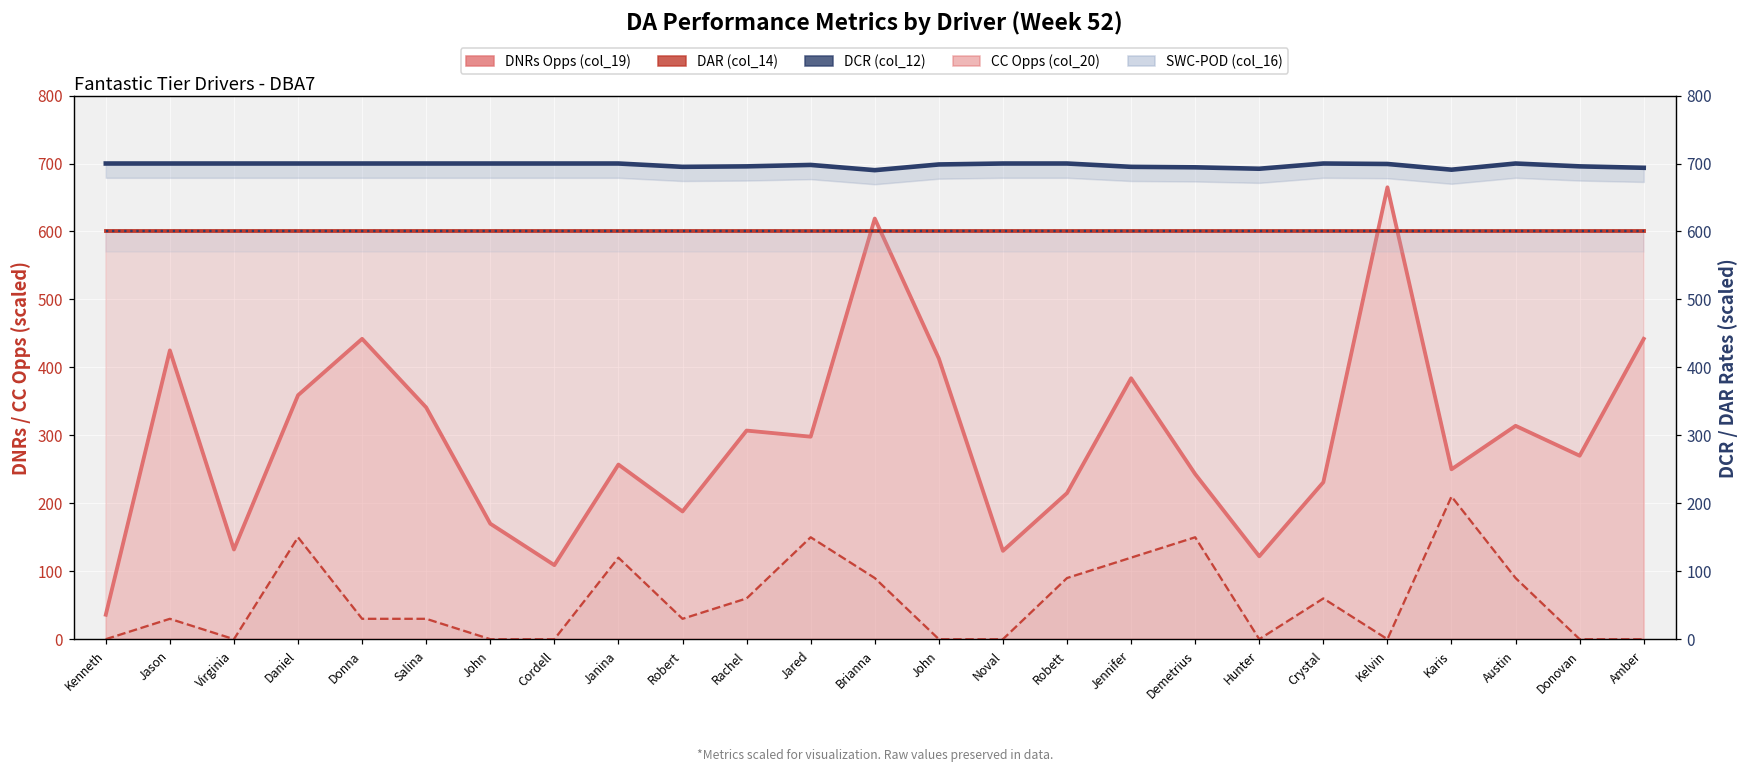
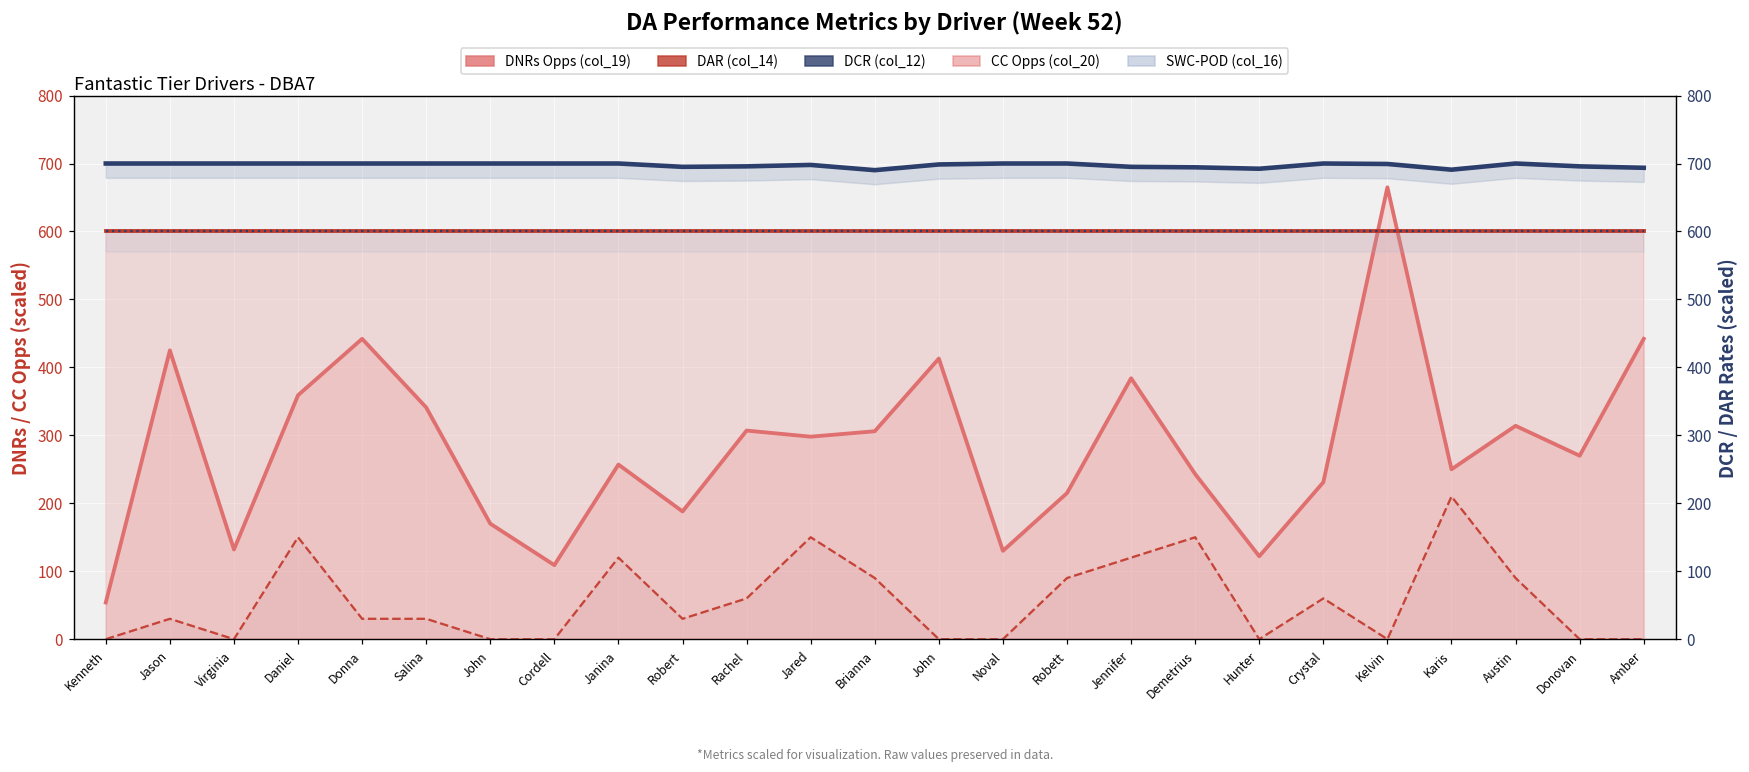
  {
    "DNRs Opps (col_19)": {
-     "Kenneth": 40,
+     "Kenneth": 50,
      "Jason": 430,
      "Virginia": 130,
      "Daniel": 360,
      "Donna": 440,
      "Salina": 340,
      "Cordell": 110,
      "Janina": 260,
      "Robert": 190,
      "Rachel": 310,
      "Jared": 300,
-     "Brianna": 620,
+     "Brianna": 310,
      "Noval": 130,
      "Robett": 220,
      "Jennifer": 380,
      "Demetrius": 240,
      "Hunter": 120,
      "Crystal": 230,
      "Kelvin": 670,
      "Karis": 250,
      "Austin": 310,
      "Donovan": 270,
      "Amber": 440
    }
  }
